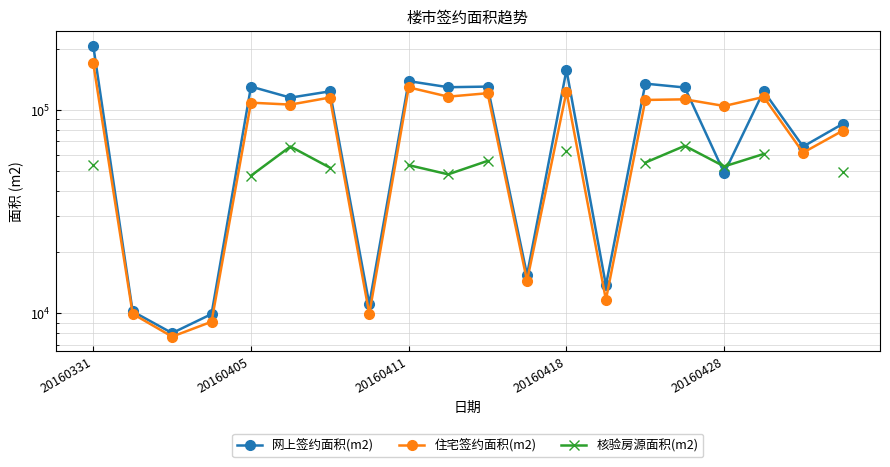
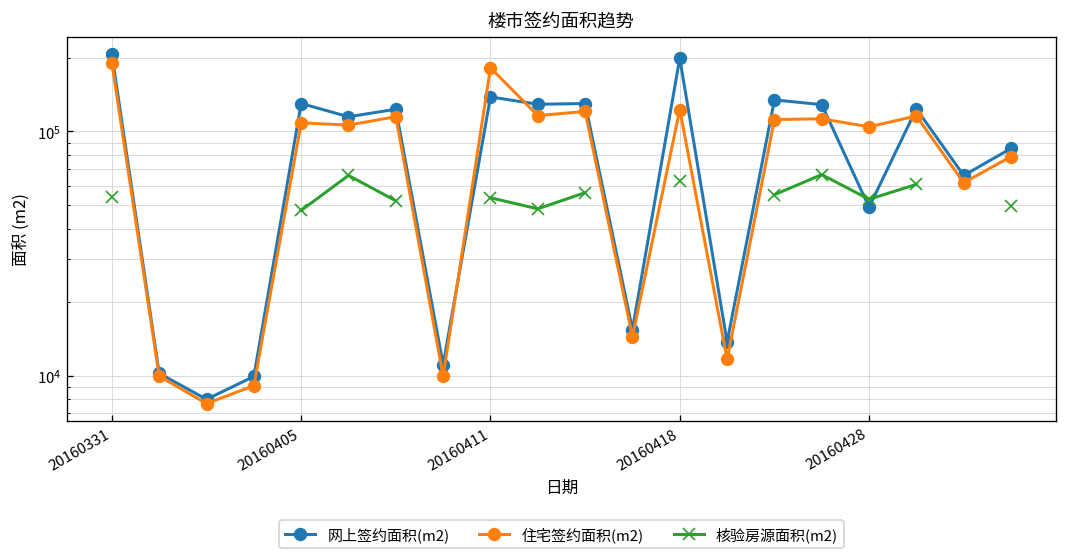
  {
    "网上签约面积(m2)": {
      "20160331": 210000,
      "20160405": 130000,
      "20160411": 140000,
-     "20160418": 160000,
+     "20160418": 200000,
      "20160428": 49000
    },
    "住宅签约面积(m2)": {
-     "20160331": 170000,
+     "20160331": 190000,
      "20160405": 110000,
-     "20160411": 130000,
+     "20160411": 180000,
      "20160418": 120000,
      "20160428": 100000
    },
    "核验房源面积(m2)": {
      "20160331": 54000,
      "20160405": 47000,
      "20160411": 53000,
      "20160418": 63000,
      "20160428": 53000
    }
  }
